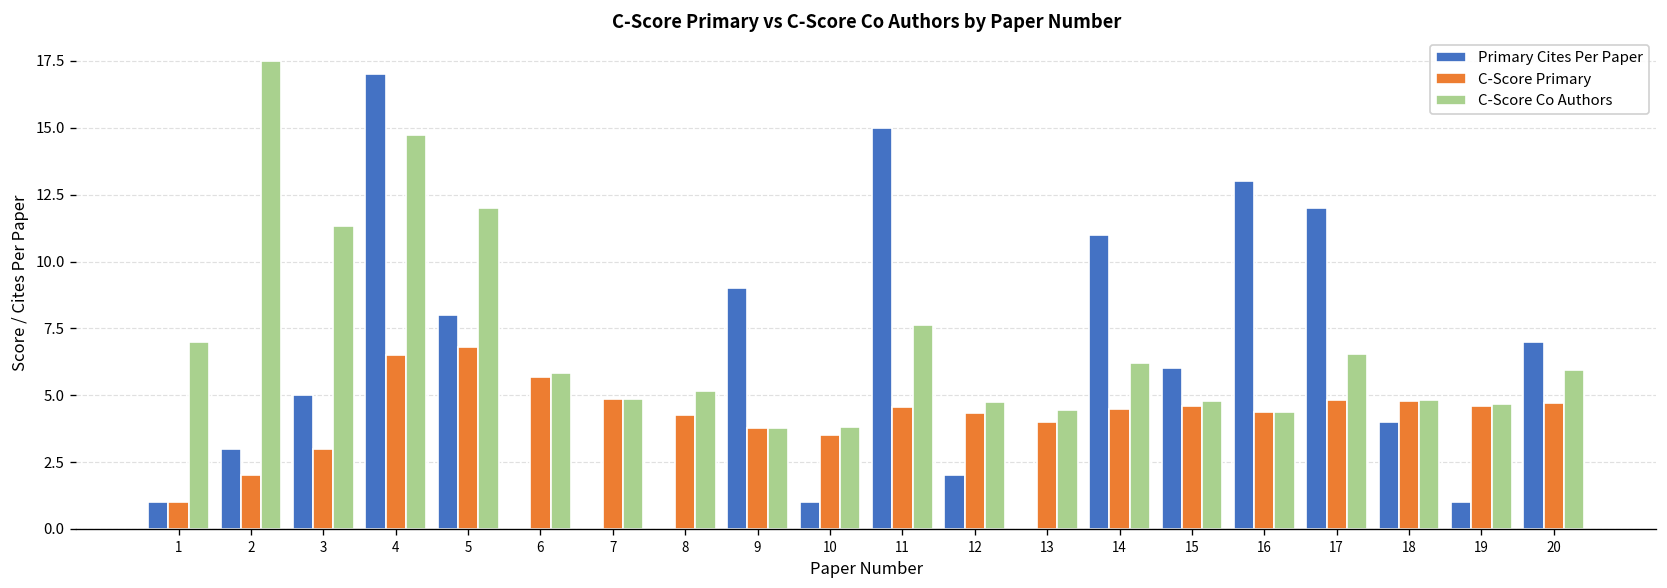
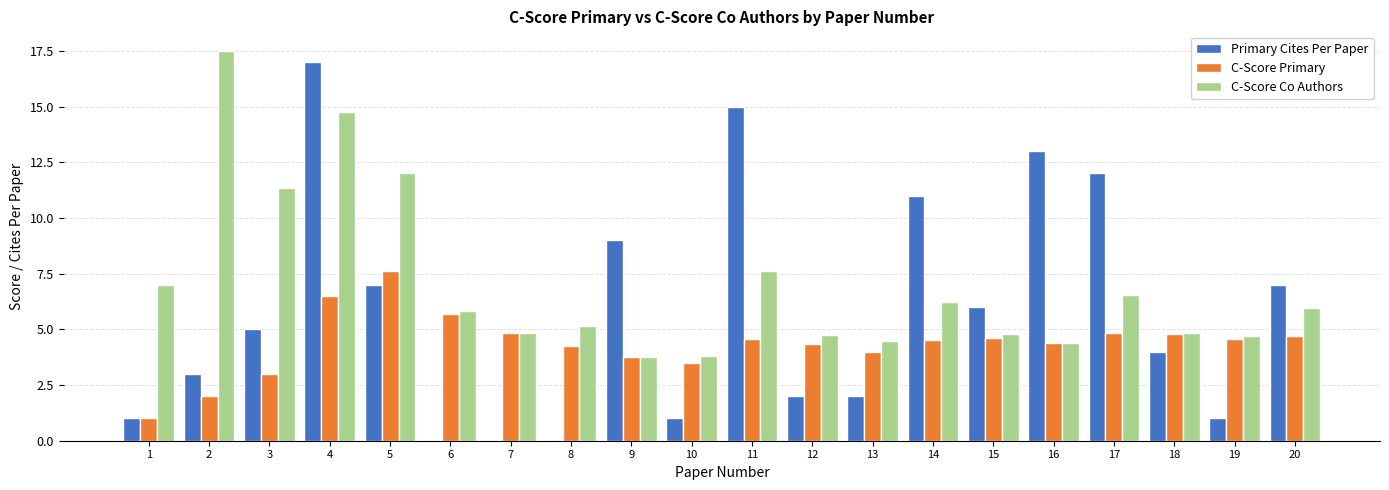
  {
    "Primary Cites Per Paper": {
      "1": 1,
      "2": 3,
      "3": 5,
      "4": 17,
-     "5": 8,
+     "5": 7,
      "6": 0,
      "7": 0,
      "8": 0,
      "9": 9,
      "10": 1,
      "11": 15,
      "12": 2,
-     "13": 0,
+     "13": 2,
      "14": 11,
      "15": 6,
      "16": 13,
      "17": 12,
      "18": 4,
      "19": 1,
      "20": 7
    },
    "C-Score Primary": {
      "1": 1.0,
      "2": 2.0,
      "3": 3.0,
      "4": 6.5,
-     "5": 6.8,
+     "5": 7.6,
      "6": 5.7,
      "7": 4.9,
      "8": 4.3,
      "9": 3.8,
      "10": 3.5,
      "11": 4.5,
      "12": 4.3,
      "13": 4.0,
      "14": 4.5,
      "15": 4.6,
      "16": 4.4,
      "17": 4.8,
      "18": 4.8,
      "19": 4.6,
      "20": 4.7
    },
    "C-Score Co Authors": {
      "1": 7.0,
      "2": 17.5,
      "3": 11.3,
      "4": 14.8,
      "5": 12.0,
      "6": 5.8,
      "7": 4.9,
      "8": 5.1,
      "9": 3.8,
      "10": 3.8,
      "11": 7.6,
      "12": 4.8,
      "13": 4.5,
      "14": 6.2,
      "15": 4.8,
      "16": 4.4,
      "17": 6.5,
      "18": 4.8,
      "19": 4.7,
      "20": 6.0
    }
  }
